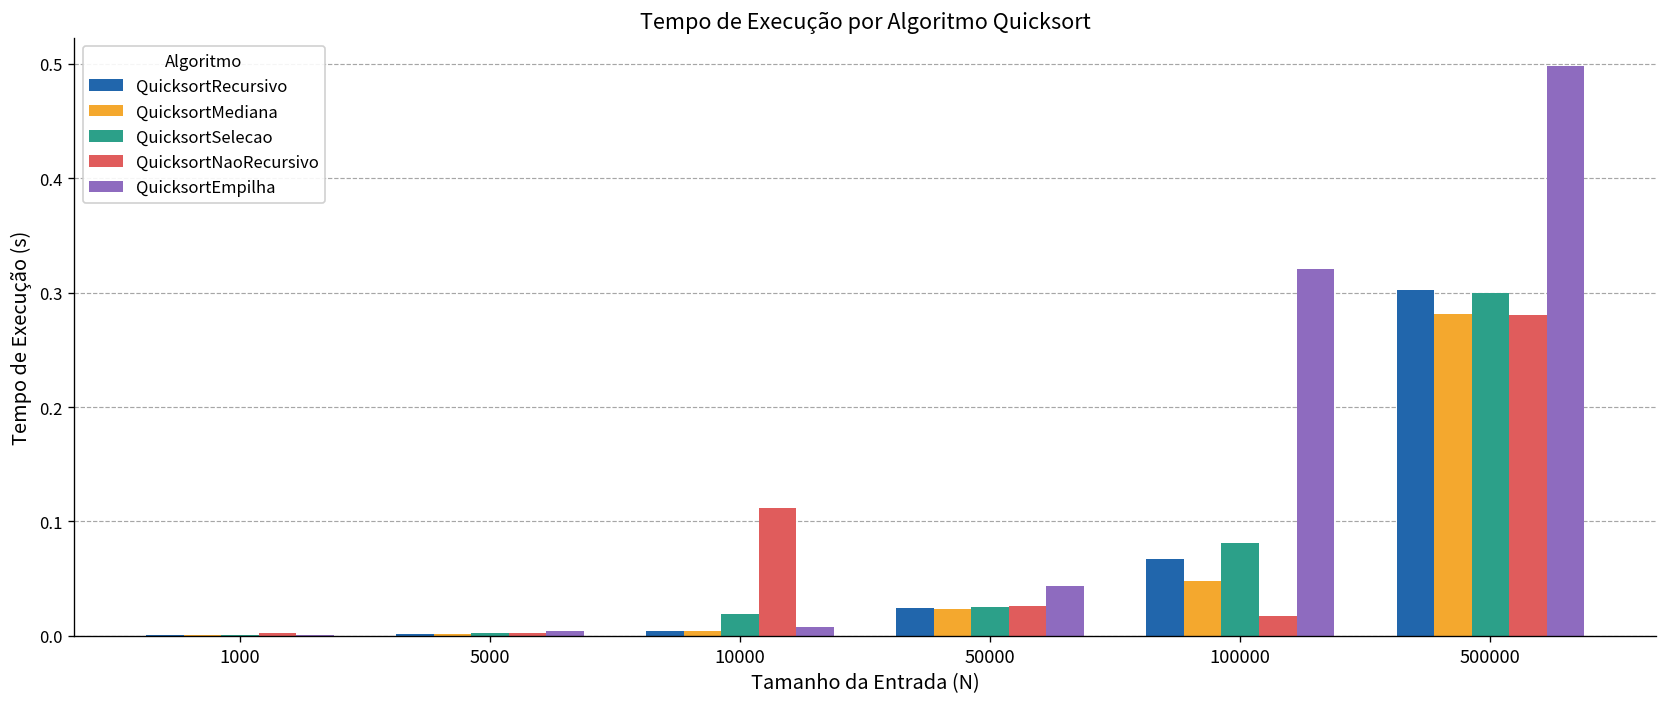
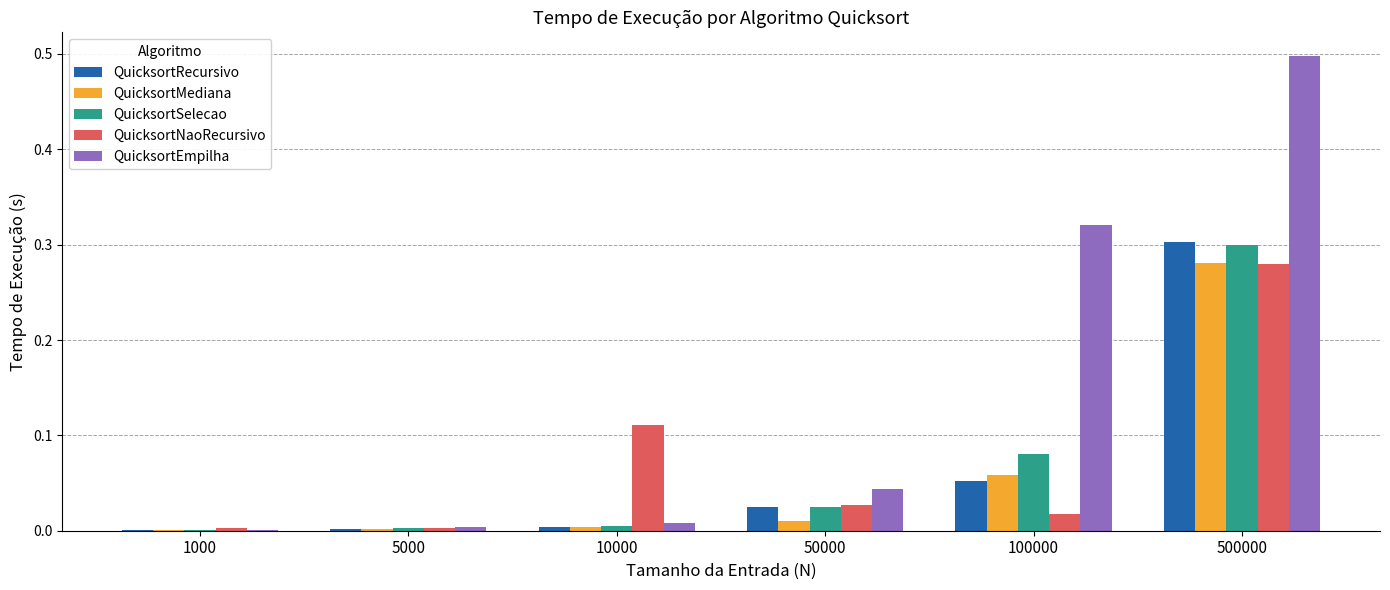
  {
    "QuicksortRecursivo": {
      "10000": 0.00,
      "50000": 0.02,
-     "100000": 0.07,
+     "100000": 0.05,
      "500000": 0.30
    },
    "QuicksortMediana": {
      "10000": 0.00,
-     "50000": 0.02,
-     "100000": 0.05,
+     "50000": 0.01,
+     "100000": 0.06,
      "500000": 0.28
    },
    "QuicksortSelecao": {
-     "10000": 0.02,
+     "10000": 0.00,
      "50000": 0.03,
      "100000": 0.08,
      "500000": 0.30
    },
    "QuicksortNaoRecursivo": {
      "10000": 0.11,
      "50000": 0.03,
      "100000": 0.02,
      "500000": 0.28
    },
    "QuicksortEmpilha": {
      "5000": 0.00,
      "10000": 0.01,
      "50000": 0.04,
      "100000": 0.32,
      "500000": 0.50
    }
  }
